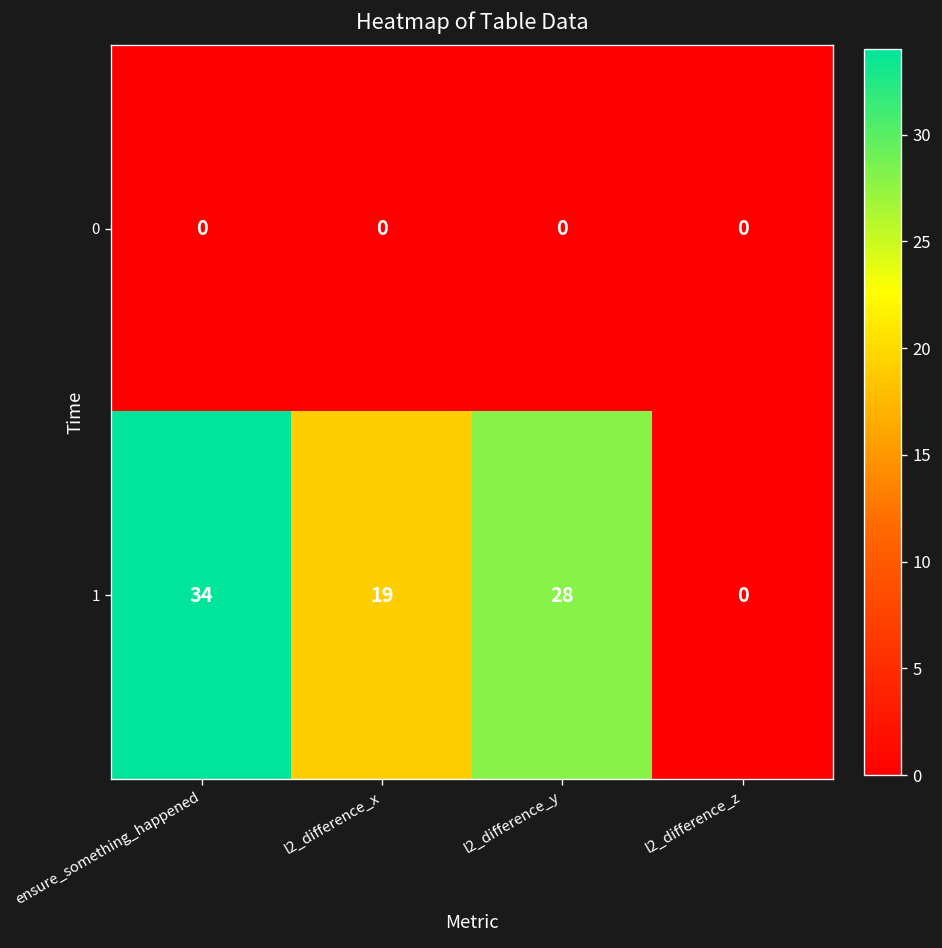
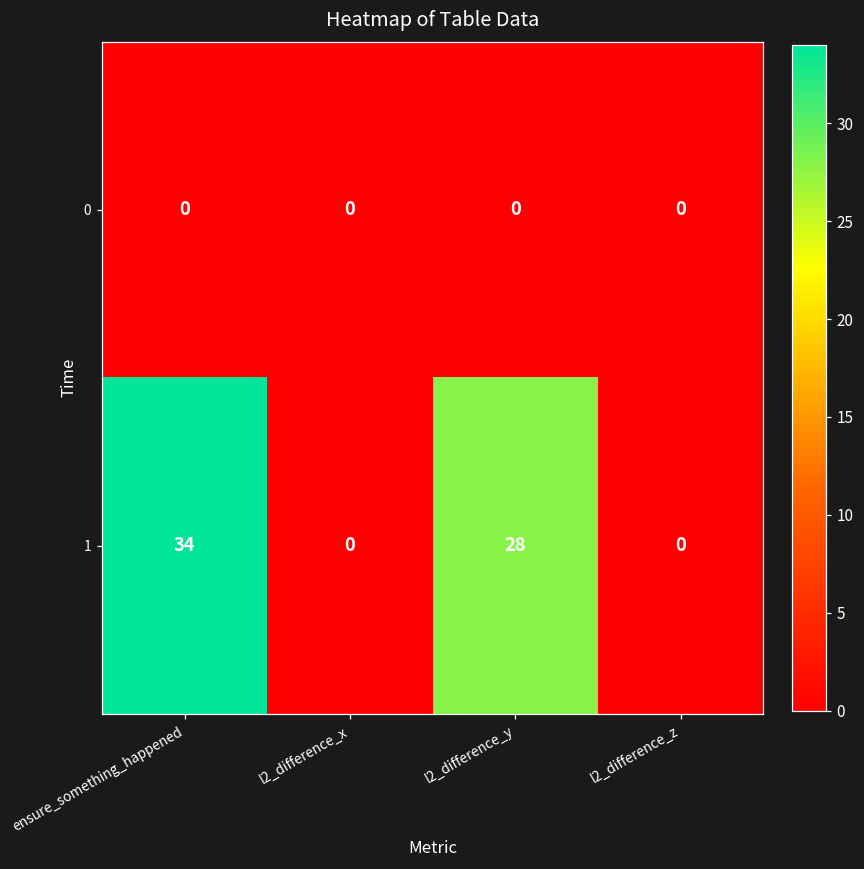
  {
    "0": {
      "ensure_something_happened": 0,
      "l2_difference_x": 0,
      "l2_difference_y": 0,
      "l2_difference_z": 0
    },
    "1": {
      "ensure_something_happened": 34,
-     "l2_difference_x": 19,
+     "l2_difference_x": 0,
      "l2_difference_y": 28,
      "l2_difference_z": 0
    }
  }
